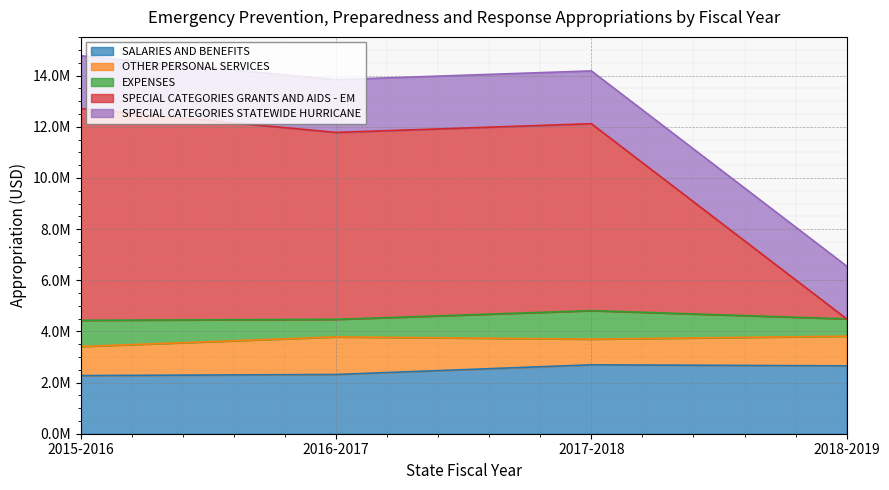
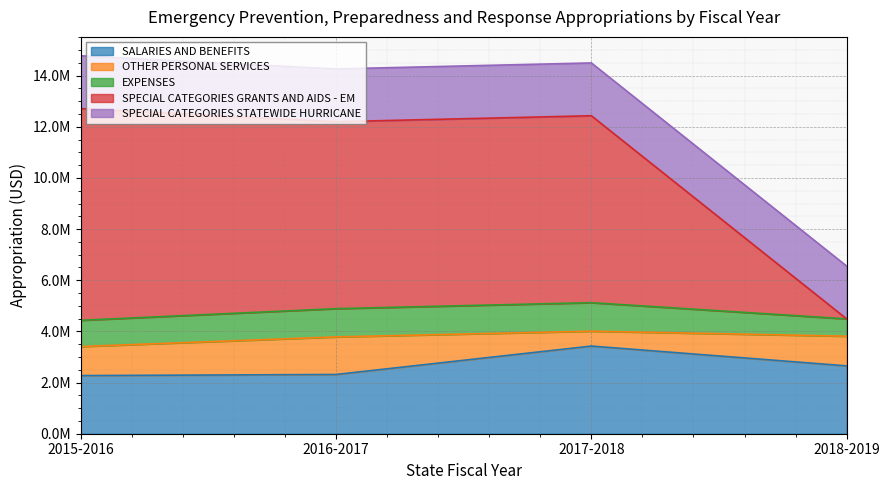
  {
    "SALARIES AND BENEFITS": {
      "2015-2016": 2300000,
      "2016-2017": 2300000,
-     "2017-2018": 2700000,
+     "2017-2018": 3400000,
      "2018-2019": 2700000
    },
    "OTHER PERSONAL SERVICES": {
      "2015-2016": 1100000,
      "2016-2017": 1500000,
-     "2017-2018": 1000000,
+     "2017-2018": 600000,
      "2018-2019": 1200000
    },
    "EXPENSES": {
      "2015-2016": 1000000,
-     "2016-2017": 700000,
+     "2016-2017": 1100000,
      "2017-2018": 1100000
    },
    "SPECIAL CATEGORIES GRANTS AND AIDS - EM": {
      "2015-2016": 8300000,
      "2017-2018": 7300000
    },
    "SPECIAL CATEGORIES STATEWIDE HURRICANE": {
      "2015-2016": 2100000,
      "2017-2018": 2100000,
      "2018-2019": 2100000
    }
  }
